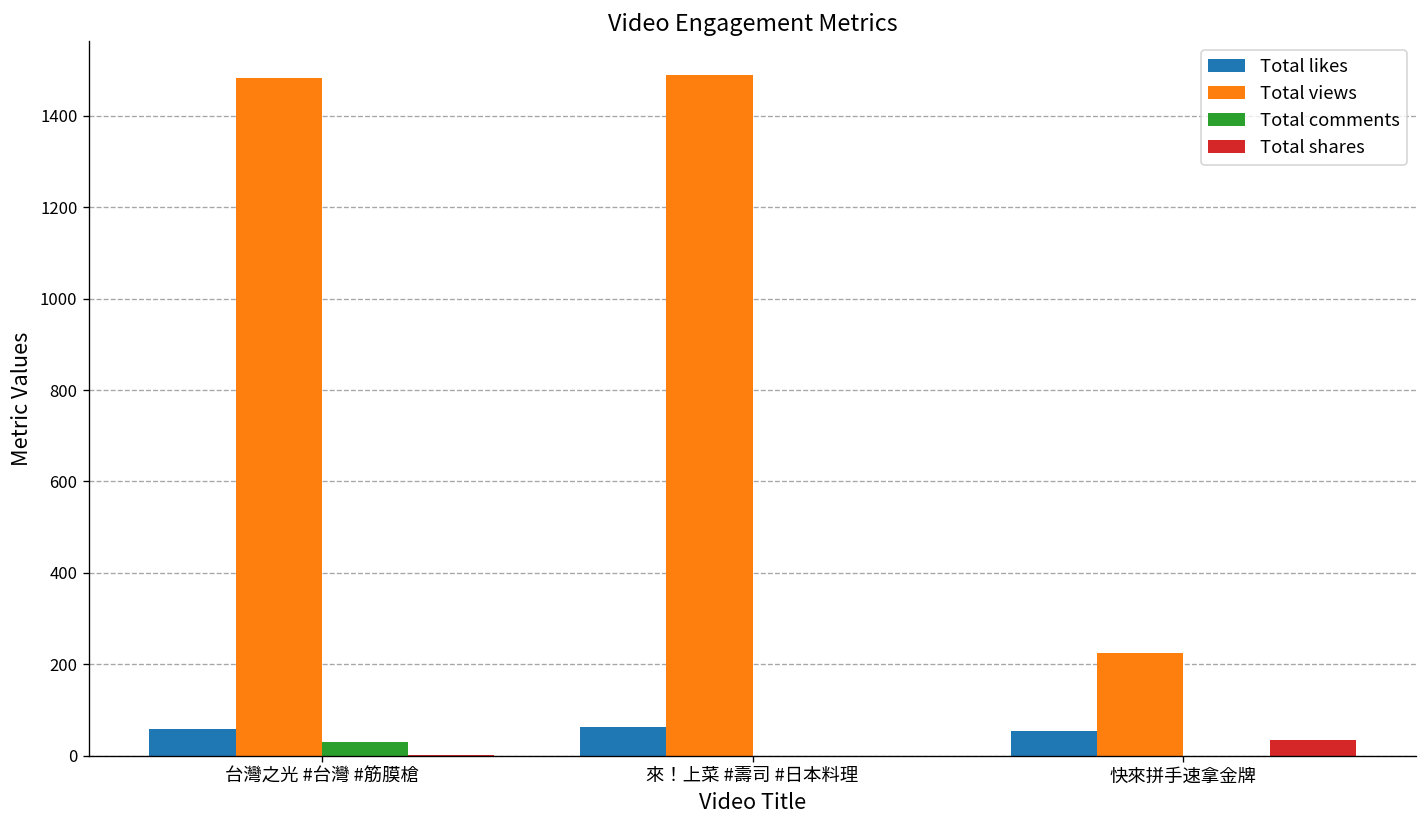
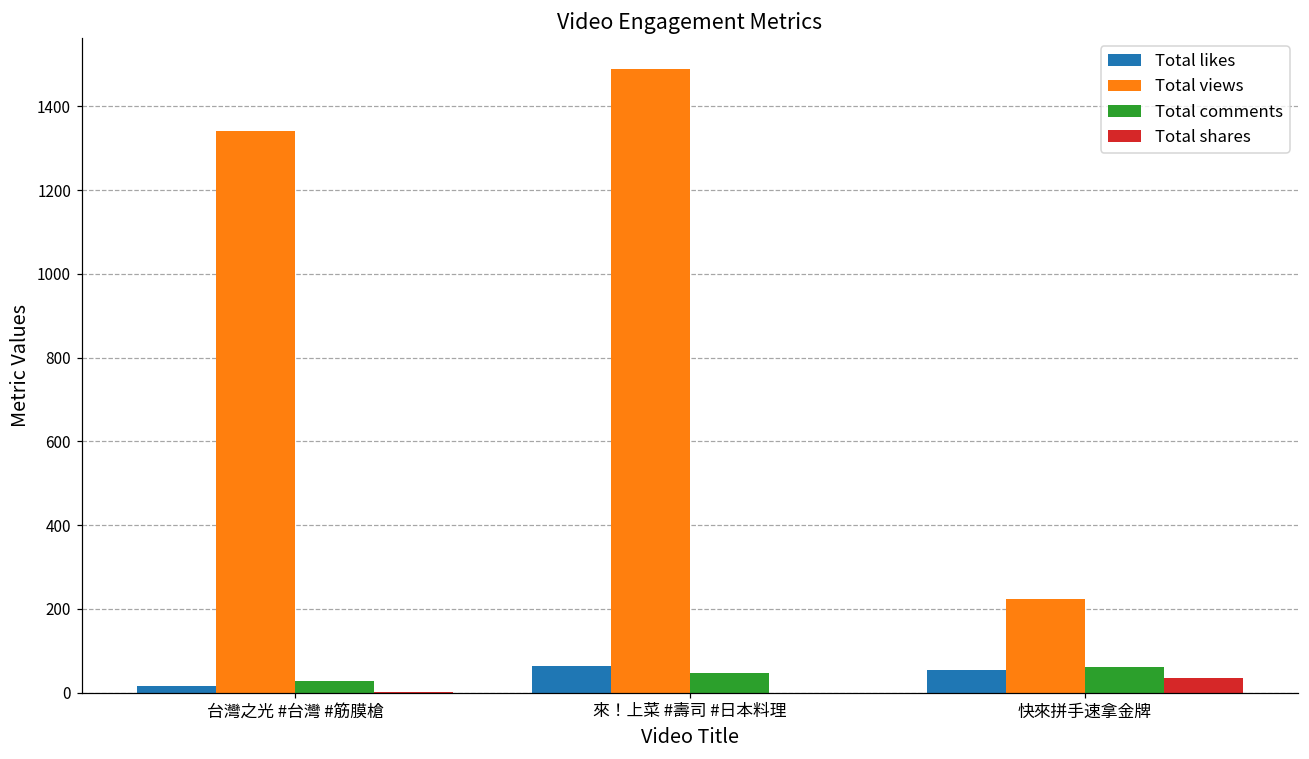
  {
    "Total likes": {
-     "台灣之光 #台灣 #筋膜槍": 60,
+     "台灣之光 #台灣 #筋膜槍": 20,
      "來！上菜 #壽司 #日本料理": 60,
      "快來拼手速拿金牌": 50
    },
    "Total views": {
-     "台灣之光 #台灣 #筋膜槍": 1480,
+     "台灣之光 #台灣 #筋膜槍": 1340,
      "來！上菜 #壽司 #日本料理": 1490,
      "快來拼手速拿金牌": 220
    },
    "Total comments": {
      "台灣之光 #台灣 #筋膜槍": 30,
-     "來！上菜 #壽司 #日本料理": 0,
-     "快來拼手速拿金牌": 0
+     "來！上菜 #壽司 #日本料理": 50,
+     "快來拼手速拿金牌": 60
    },
    "Total shares": {
      "來！上菜 #壽司 #日本料理": 0,
      "快來拼手速拿金牌": 40
    }
  }
